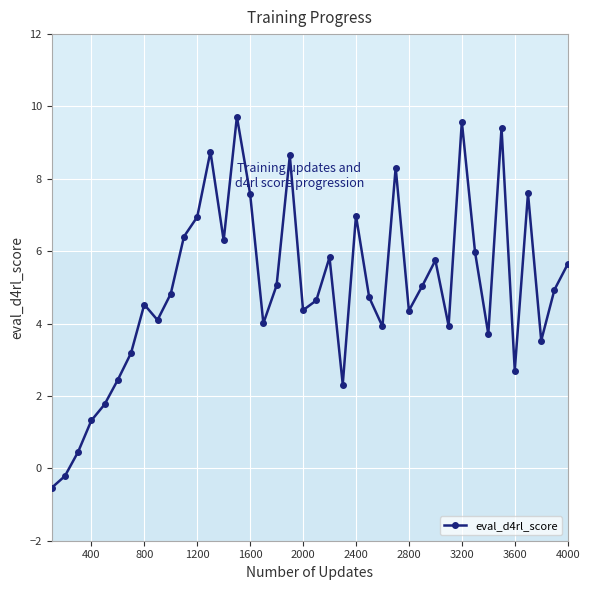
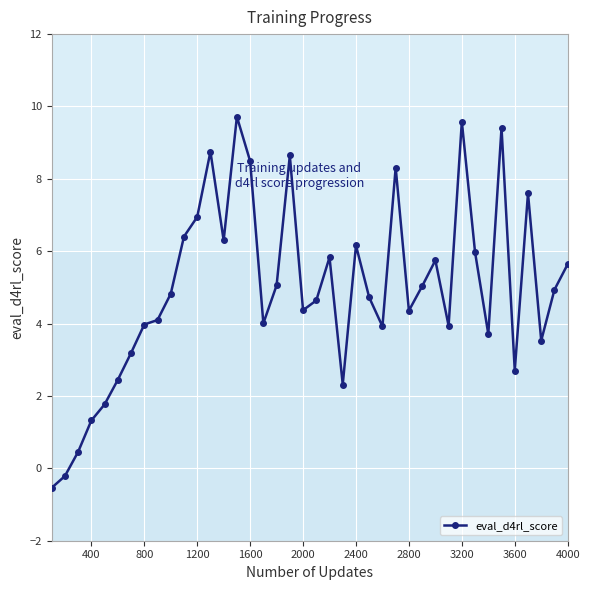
  {
    "eval_d4rl_score": {
      "400": 1.3,
-     "800": 4.5,
+     "800": 4.0,
      "1200": 6.9,
-     "1600": 7.6,
+     "1600": 8.5,
      "2000": 4.4,
-     "2400": 7.0,
+     "2400": 6.2,
      "2800": 4.4,
      "3200": 9.6,
      "3600": 2.7,
      "4000": 5.6
    }
  }
